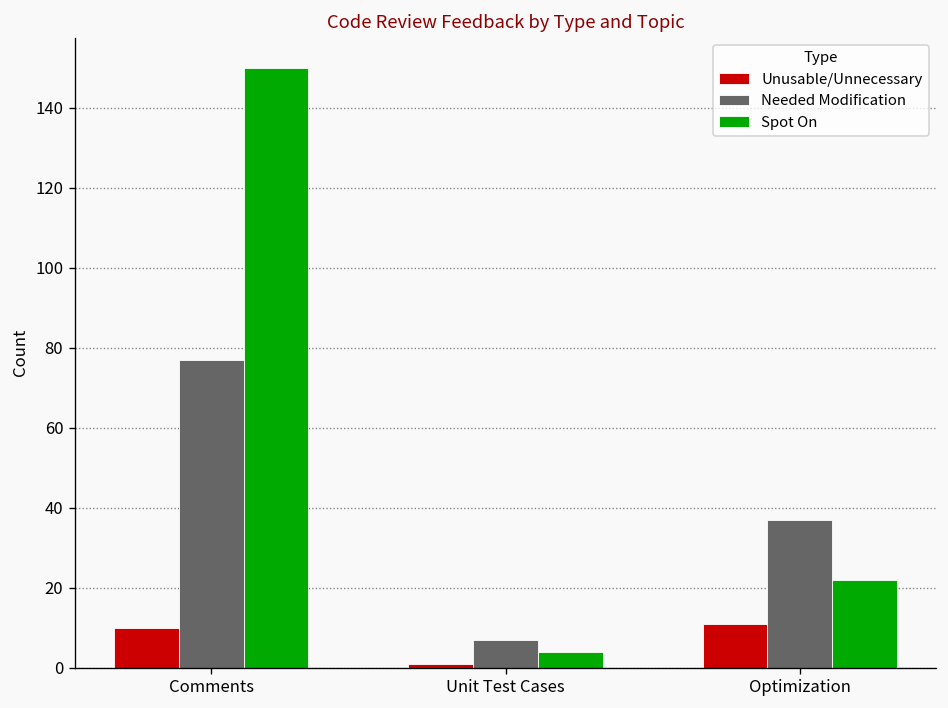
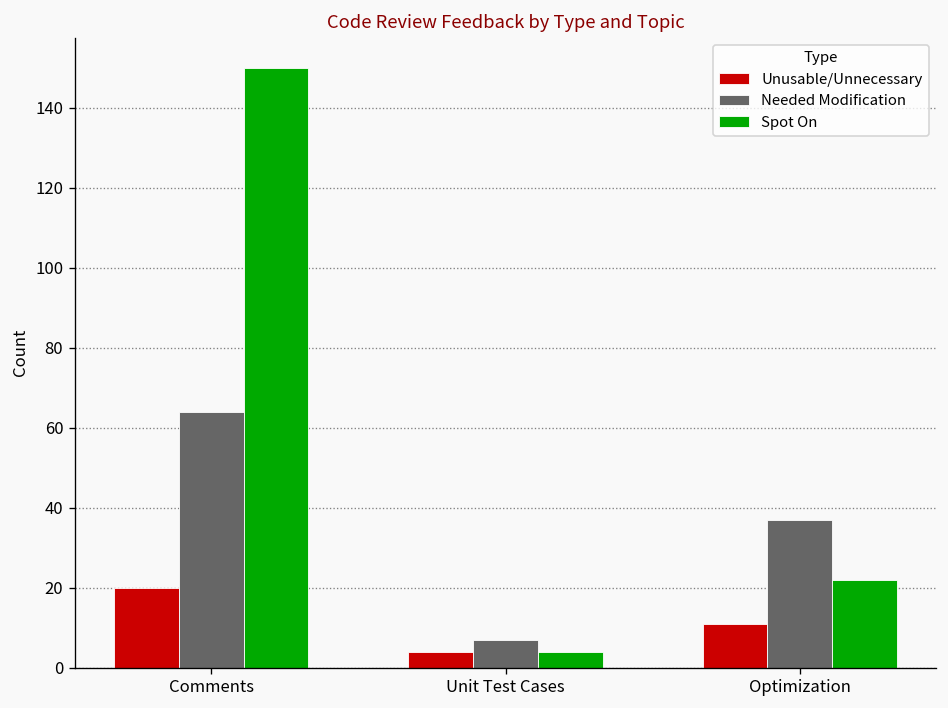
  {
    "Unusable/Unnecessary": {
-     "Comments": 10,
-     "Unit Test Cases": 1,
+     "Comments": 20,
+     "Unit Test Cases": 4,
      "Optimization": 11
    },
    "Needed Modification": {
-     "Comments": 77,
+     "Comments": 64,
      "Unit Test Cases": 7,
      "Optimization": 37
    },
    "Spot On": {
      "Comments": 150,
      "Unit Test Cases": 4,
      "Optimization": 22
    }
  }
